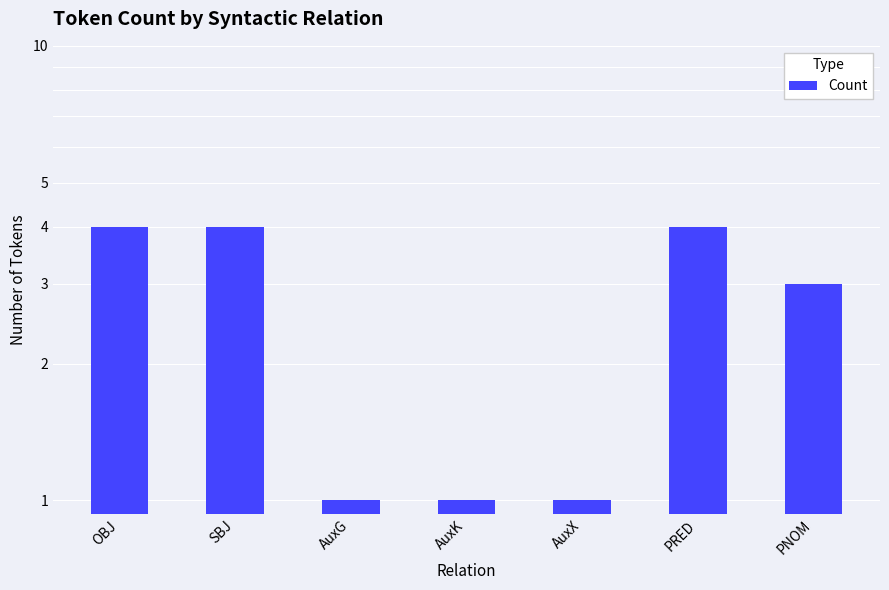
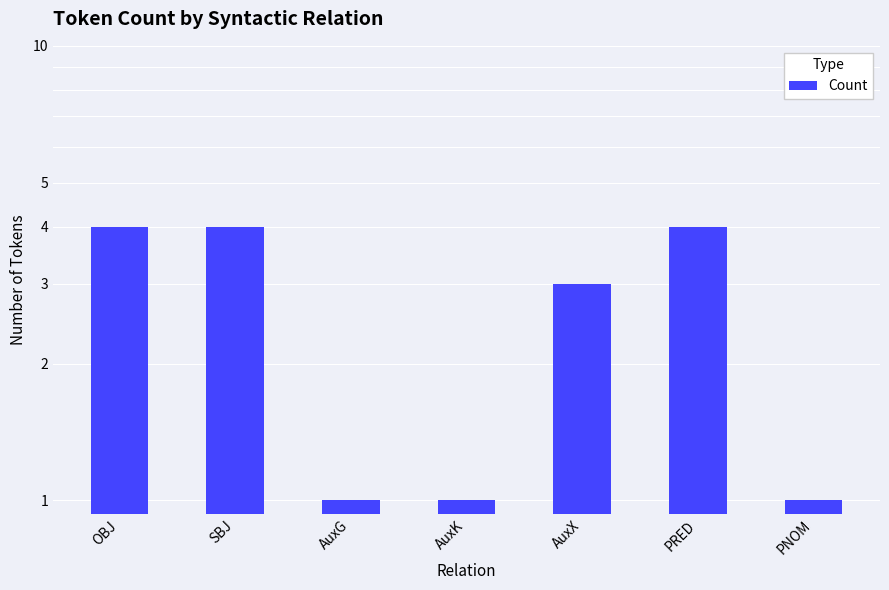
  {
    "OBJ": 4,
    "SBJ": 4,
    "AuxG": 1,
    "AuxK": 1,
-   "AuxX": 1,
+   "AuxX": 3,
    "PRED": 4,
-   "PNOM": 3
+   "PNOM": 1
  }
